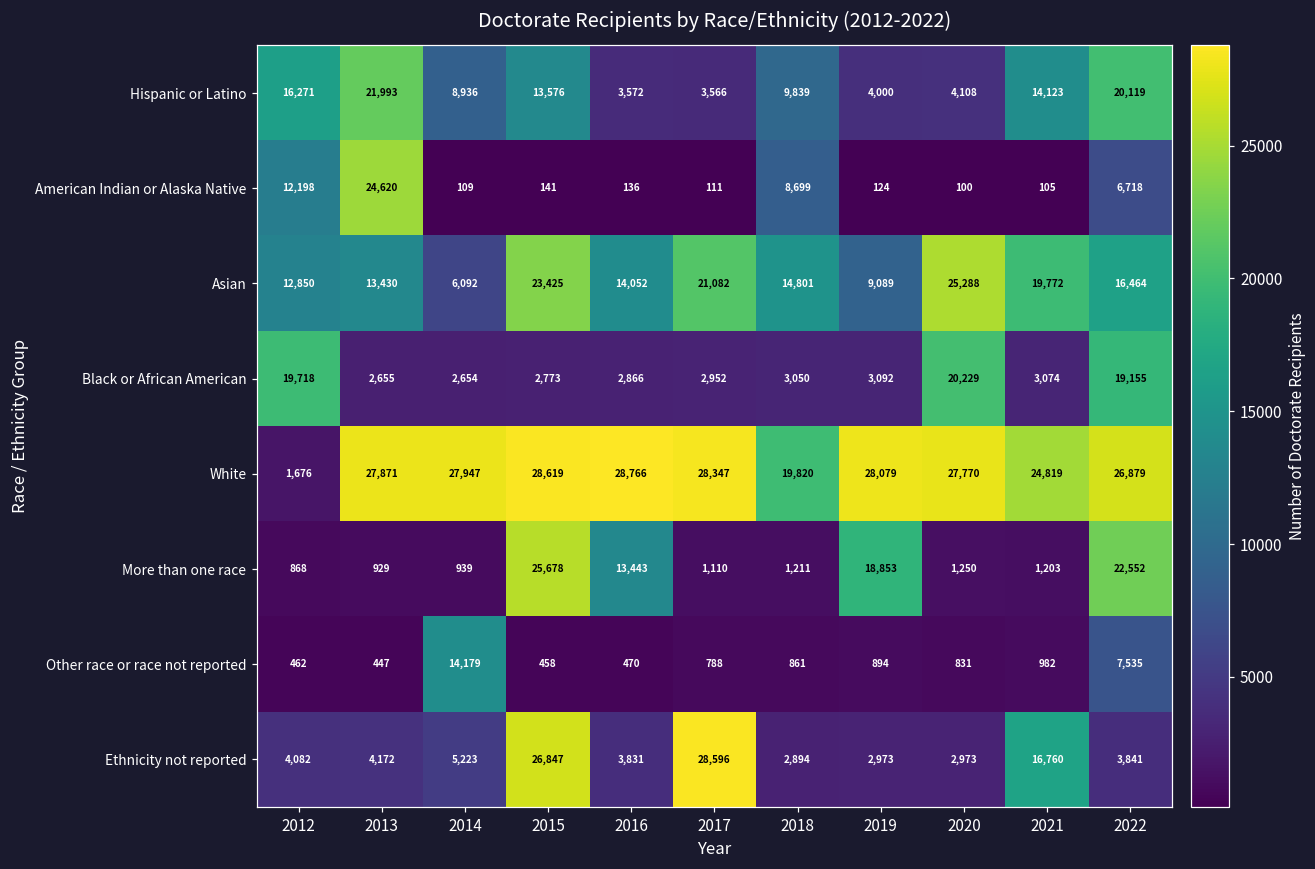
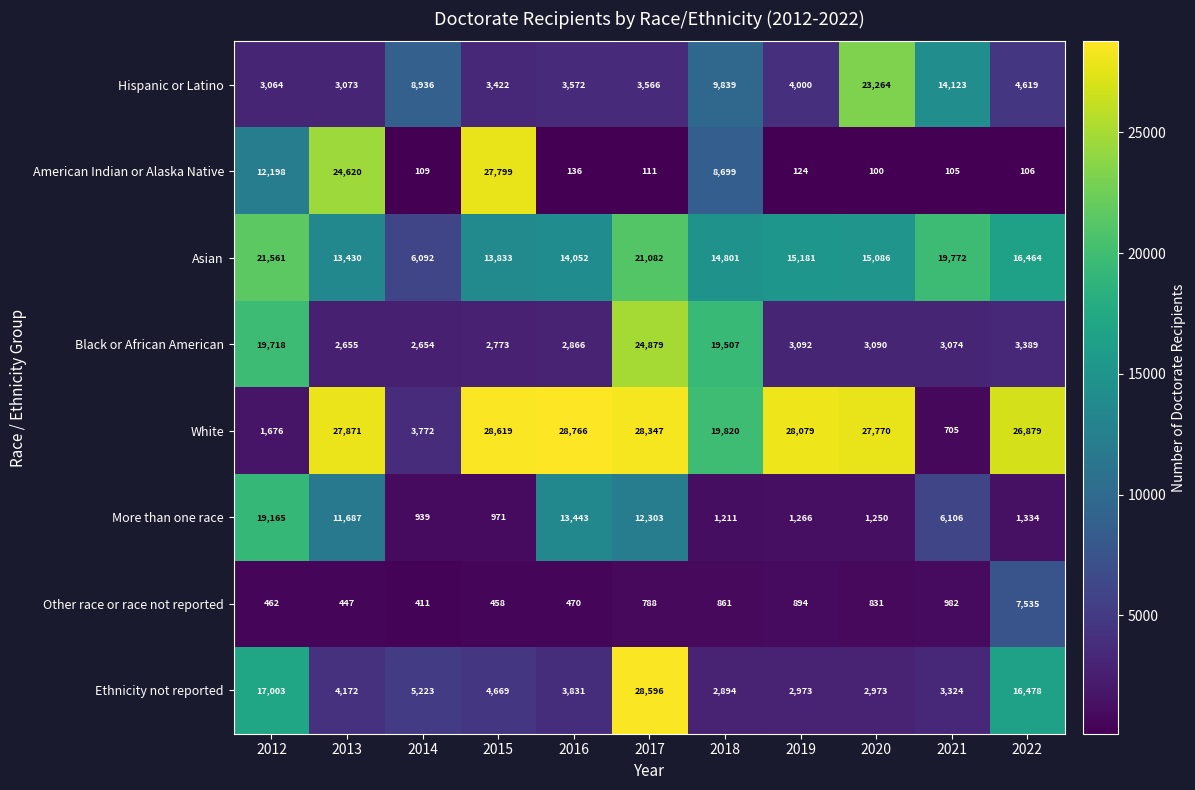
  {
    "Hispanic or Latino": {
-     "2012": "16,271",
-     "2013": "21,993",
+     "2012": "3,064",
+     "2013": "3,073",
      "2014": "8,936",
-     "2015": "13,576",
+     "2015": "3,422",
      "2016": "3,572",
      "2017": "3,566",
      "2018": "9,839",
      "2019": "4,000",
-     "2020": "4,108",
+     "2020": "23,264",
      "2021": "14,123",
-     "2022": "20,119"
+     "2022": "4,619"
    },
    "American Indian or Alaska Native": {
      "2012": "12,198",
      "2013": "24,620",
      "2014": "109",
-     "2015": "141",
+     "2015": "27,799",
      "2016": "136",
      "2017": "111",
      "2018": "8,699",
      "2019": "124",
      "2020": "100",
      "2021": "105",
-     "2022": "6,718"
+     "2022": "106"
    },
    "Asian": {
-     "2012": "12,850",
+     "2012": "21,561",
      "2013": "13,430",
      "2014": "6,092",
-     "2015": "23,425",
+     "2015": "13,833",
      "2016": "14,052",
      "2017": "21,082",
      "2018": "14,801",
-     "2019": "9,089",
-     "2020": "25,288",
+     "2019": "15,181",
+     "2020": "15,086",
      "2021": "19,772",
      "2022": "16,464"
    },
    "Black or African American": {
      "2012": "19,718",
      "2013": "2,655",
      "2014": "2,654",
      "2015": "2,773",
      "2016": "2,866",
-     "2017": "2,952",
-     "2018": "3,050",
+     "2017": "24,879",
+     "2018": "19,507",
      "2019": "3,092",
-     "2020": "20,229",
+     "2020": "3,090",
      "2021": "3,074",
-     "2022": "19,155"
+     "2022": "3,389"
    },
    "White": {
      "2012": "1,676",
      "2013": "27,871",
-     "2014": "27,947",
+     "2014": "3,772",
      "2015": "28,619",
      "2016": "28,766",
      "2017": "28,347",
      "2018": "19,820",
      "2019": "28,079",
      "2020": "27,770",
-     "2021": "24,819",
+     "2021": "705",
      "2022": "26,879"
    },
    "More than one race": {
-     "2012": "868",
-     "2013": "929",
+     "2012": "19,165",
+     "2013": "11,687",
      "2014": "939",
-     "2015": "25,678",
+     "2015": "971",
      "2016": "13,443",
-     "2017": "1,110",
+     "2017": "12,303",
      "2018": "1,211",
-     "2019": "18,853",
+     "2019": "1,266",
      "2020": "1,250",
-     "2021": "1,203",
-     "2022": "22,552"
+     "2021": "6,106",
+     "2022": "1,334"
    },
    "Other race or race not reported": {
      "2012": "462",
      "2013": "447",
-     "2014": "14,179",
+     "2014": "411",
      "2015": "458",
      "2016": "470",
      "2017": "788",
      "2018": "861",
      "2019": "894",
      "2020": "831",
      "2021": "982",
      "2022": "7,535"
    },
    "Ethnicity not reported": {
-     "2012": "4,082",
+     "2012": "17,003",
      "2013": "4,172",
      "2014": "5,223",
-     "2015": "26,847",
+     "2015": "4,669",
      "2016": "3,831",
      "2017": "28,596",
      "2018": "2,894",
      "2019": "2,973",
      "2020": "2,973",
-     "2021": "16,760",
-     "2022": "3,841"
+     "2021": "3,324",
+     "2022": "16,478"
    }
  }
